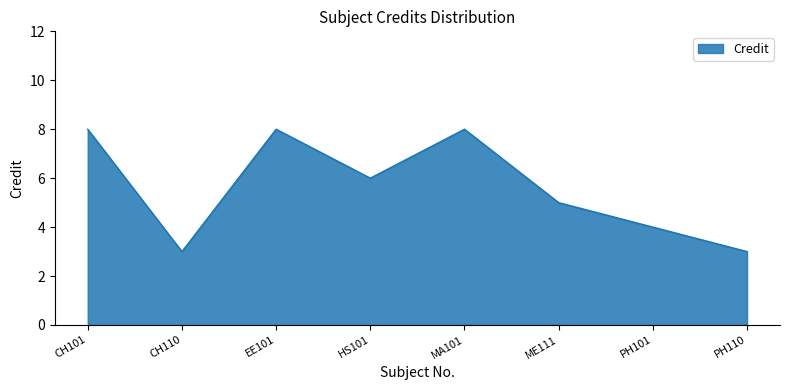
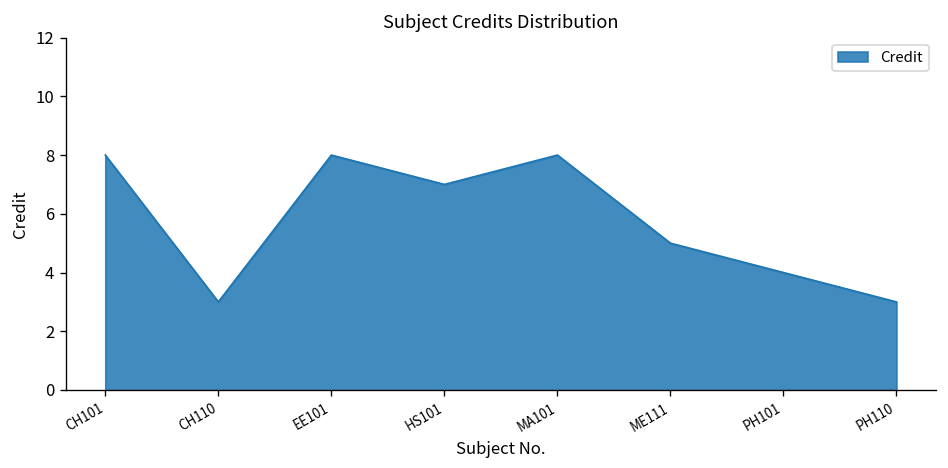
  {
    "CH101": 8,
    "CH110": 3,
    "EE101": 8,
-   "HS101": 6,
+   "HS101": 7,
    "MA101": 8,
    "ME111": 5,
    "PH101": 4,
    "PH110": 3
  }
